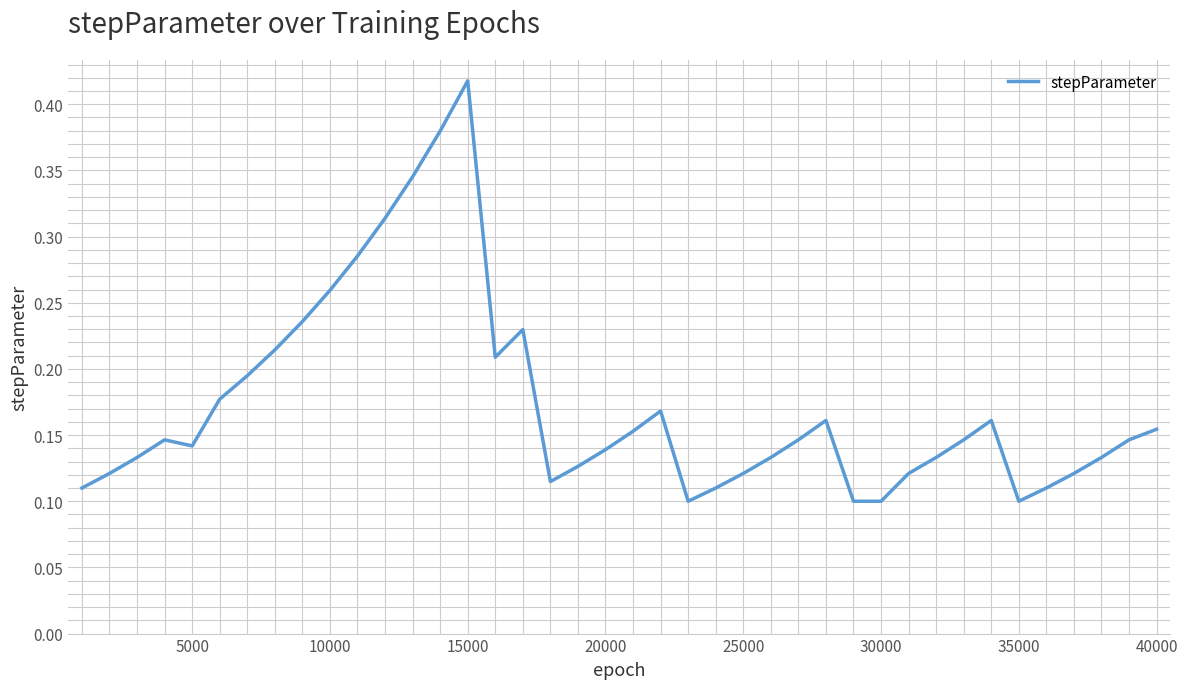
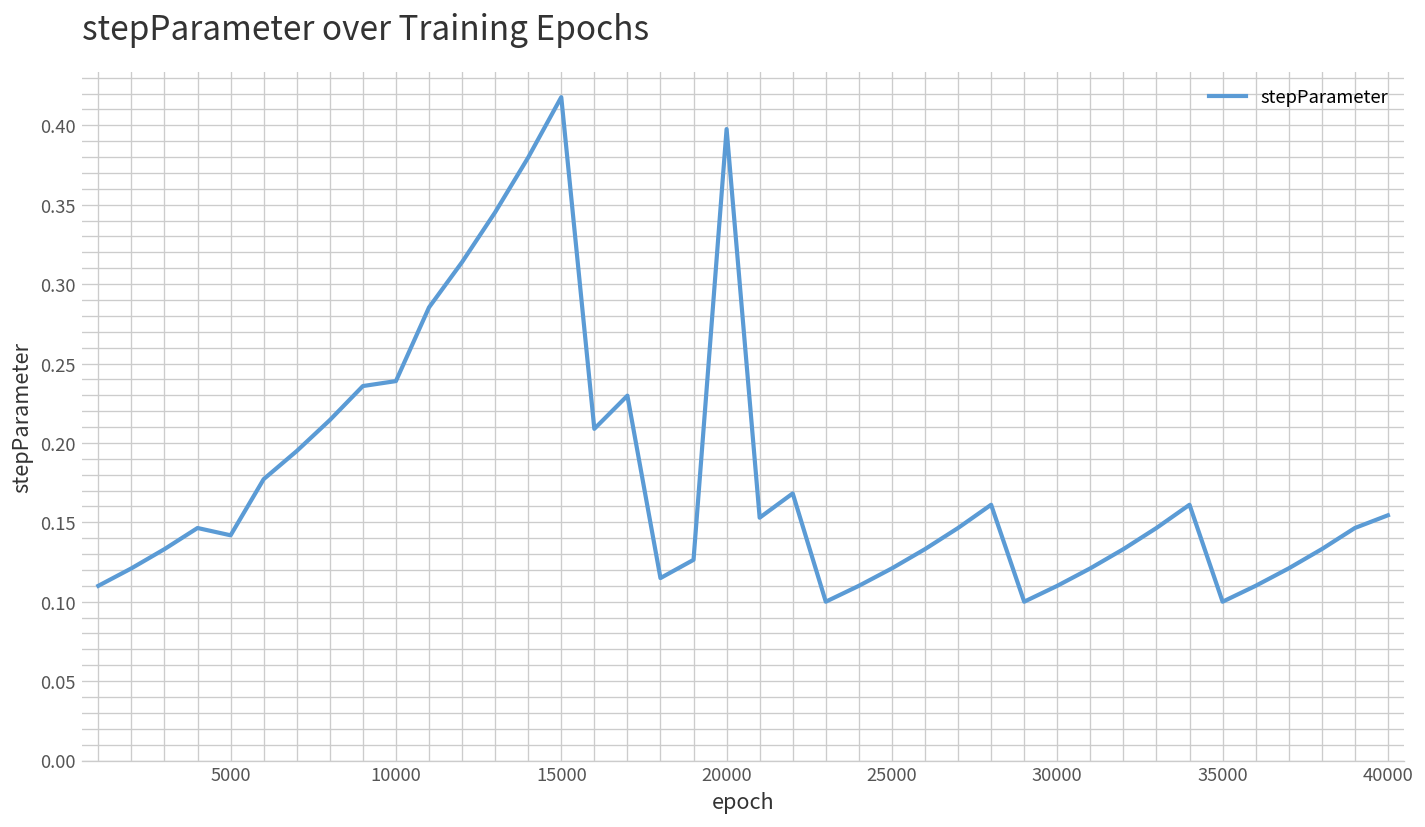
  {
    "5000": 0.142,
-   "10000": 0.259,
+   "10000": 0.239,
    "15000": 0.418,
-   "20000": 0.139,
+   "20000": 0.398,
    "25000": 0.121,
-   "30000": 0.10,
+   "30000": 0.11,
    "35000": 0.100,
    "40000": 0.154
  }
